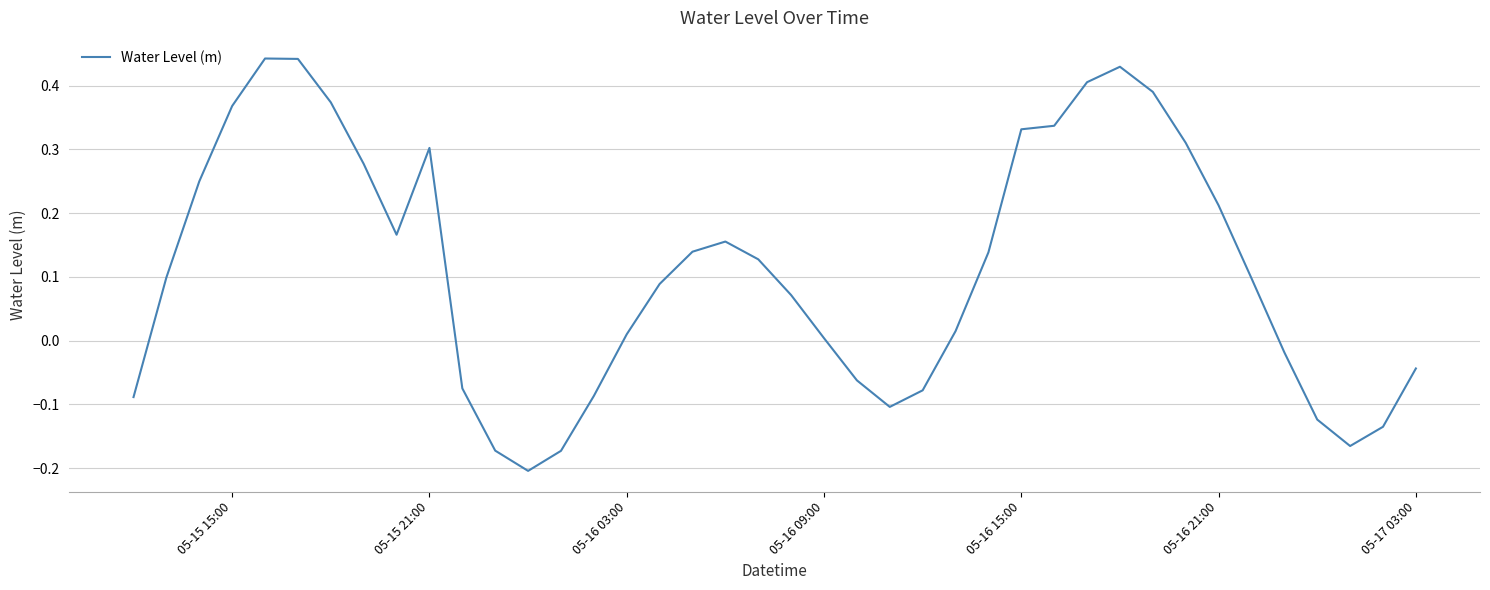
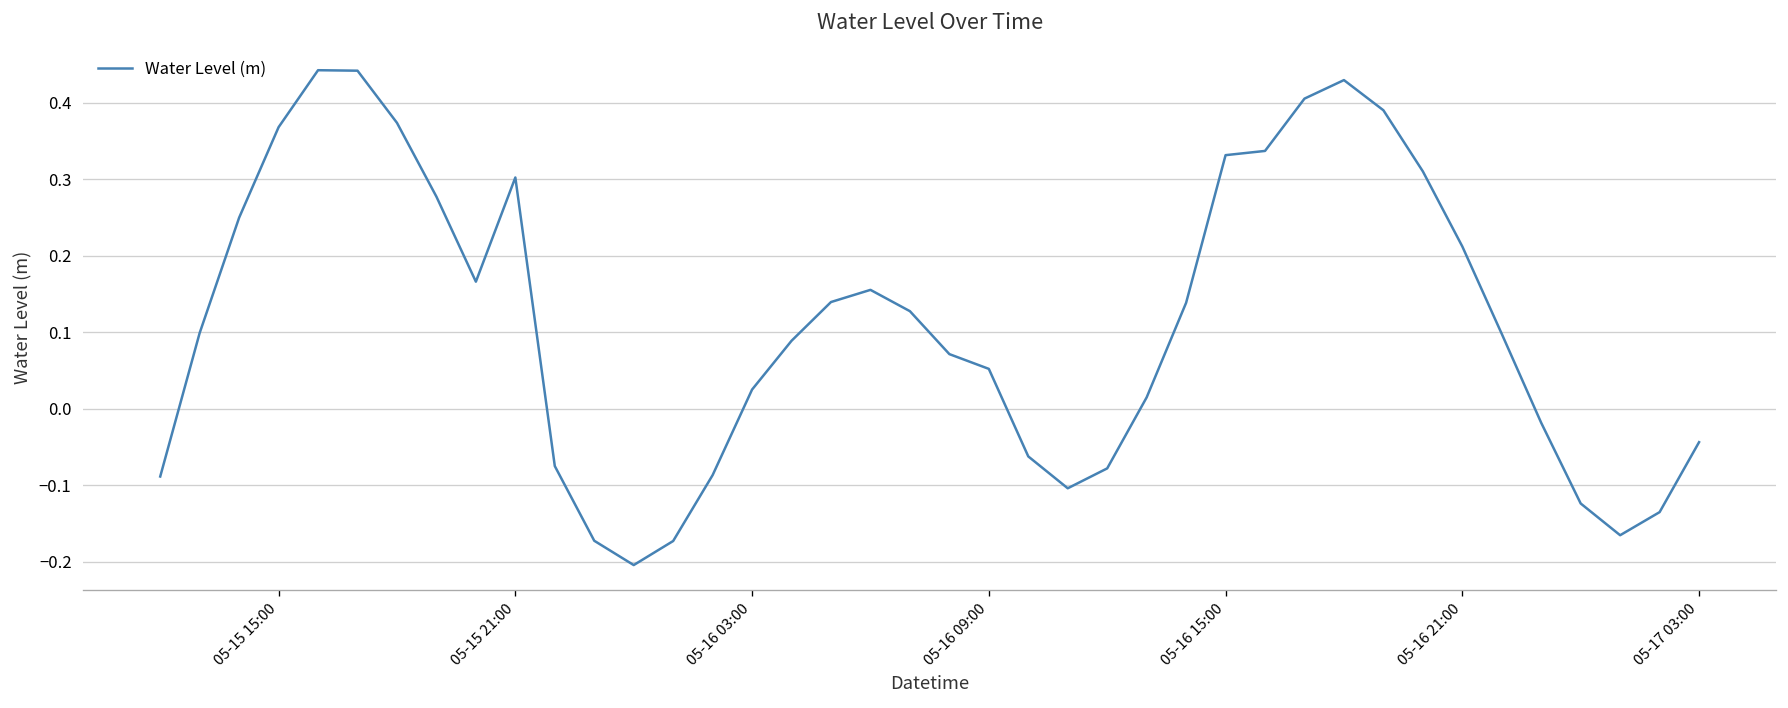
  {
    "05-15 15:00": 0.37,
    "05-15 21:00": 0.30,
-   "05-16 03:00": 0.01,
-   "05-16 09:00": 0.00,
+   "05-16 03:00": 0.03,
+   "05-16 09:00": 0.05,
    "05-16 15:00": 0.33,
    "05-16 21:00": 0.21,
    "05-17 03:00": -0.04
  }
